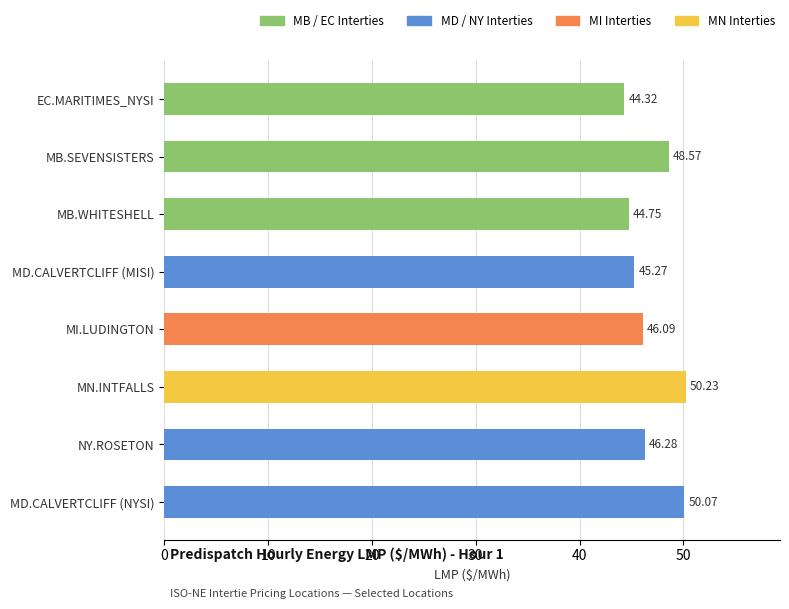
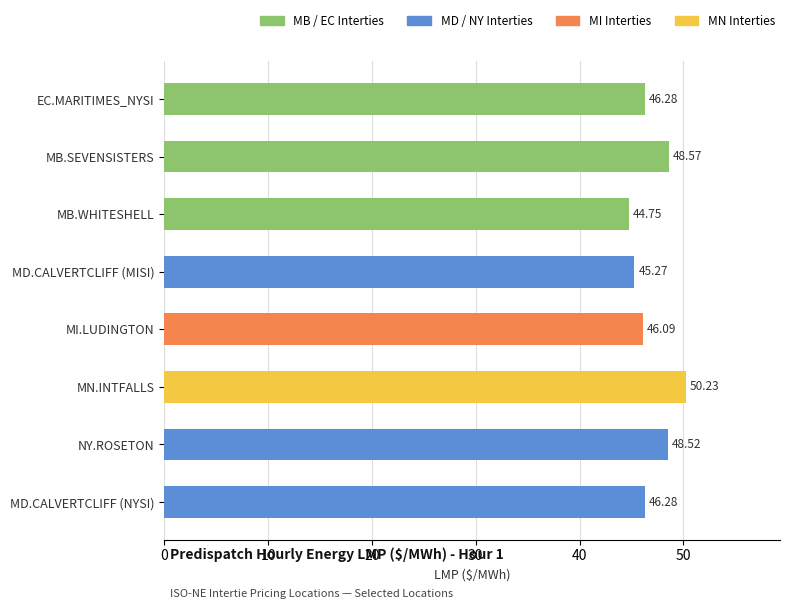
  {
-   "EC.MARITIMES_NYSI": 44.32,
+   "EC.MARITIMES_NYSI": 46.28,
    "MB.SEVENSISTERS": 48.57,
    "MB.WHITESHELL": 44.75,
    "MD.CALVERTCLIFF (MISI)": 45.27,
    "MI.LUDINGTON": 46.09,
    "MN.INTFALLS": 50.23,
-   "NY.ROSETON": 46.28,
-   "MD.CALVERTCLIFF (NYSI)": 50.07
+   "NY.ROSETON": 48.52,
+   "MD.CALVERTCLIFF (NYSI)": 46.28
  }
